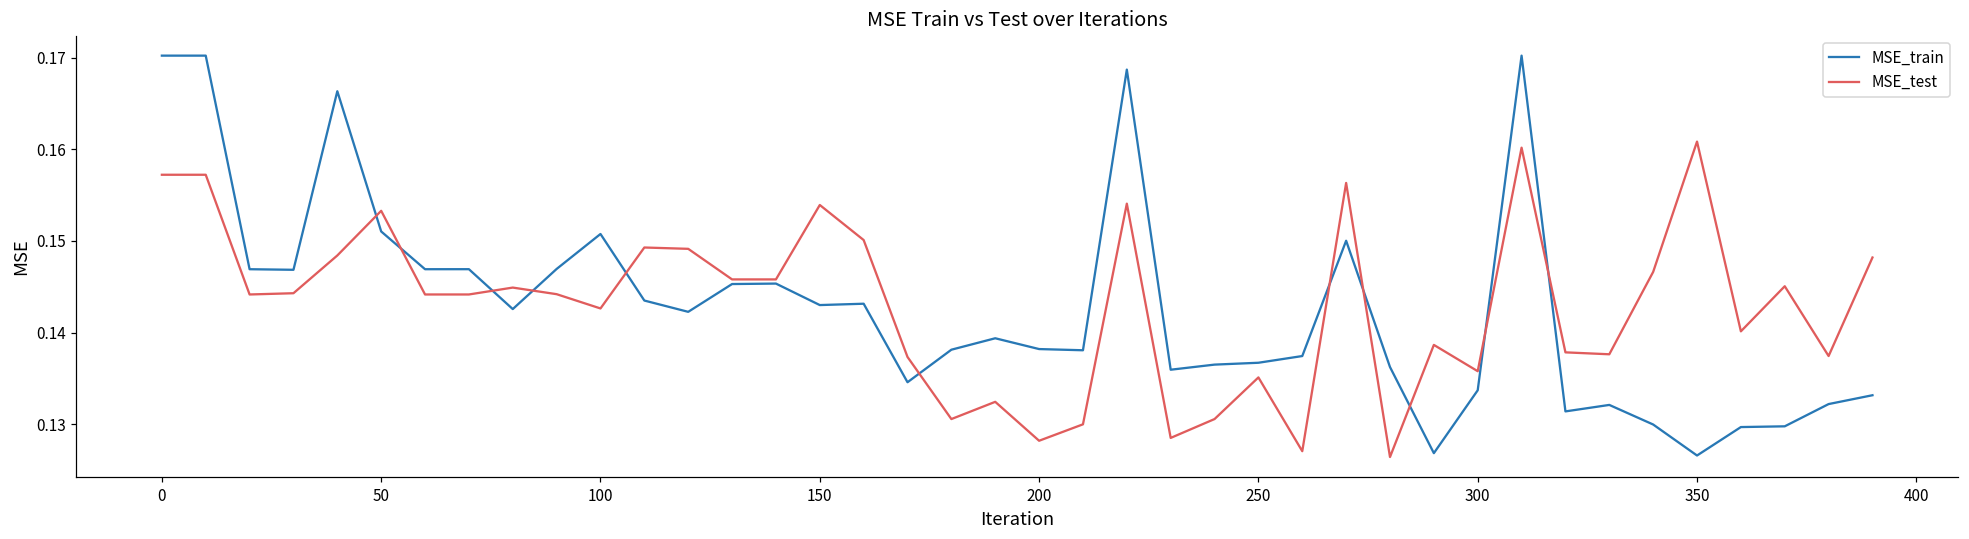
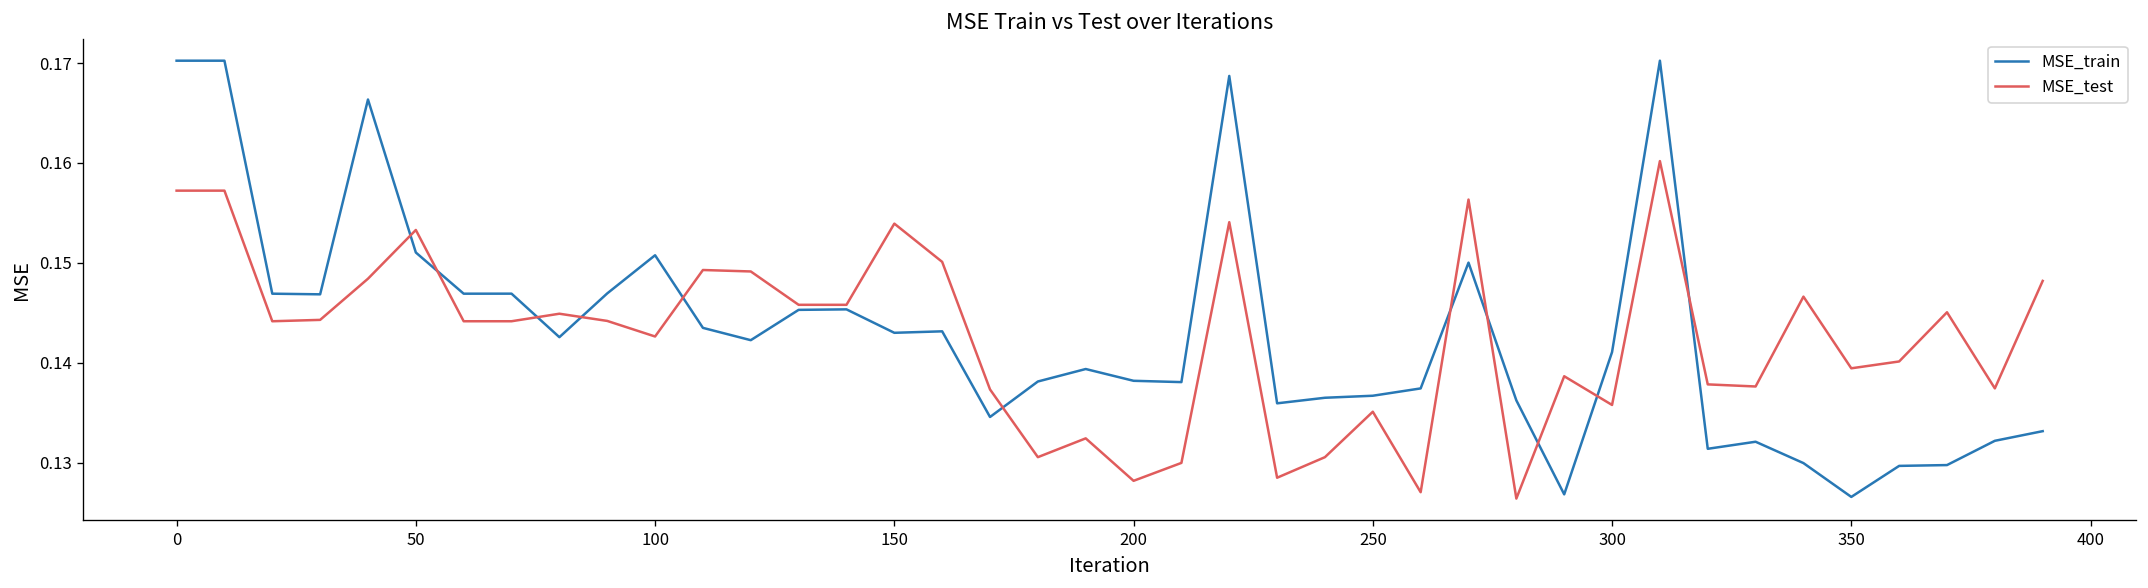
  {
    "MSE_train": {
      "0": 0.170,
      "50": 0.151,
      "100": 0.151,
      "150": 0.143,
      "200": 0.138,
      "250": 0.137,
-     "300": 0.134,
+     "300": 0.141,
      "350": 0.127
    },
    "MSE_test": {
      "0": 0.157,
      "50": 0.153,
      "100": 0.143,
      "150": 0.154,
      "200": 0.128,
      "250": 0.135,
      "300": 0.136,
-     "350": 0.161
+     "350": 0.139
    }
  }
